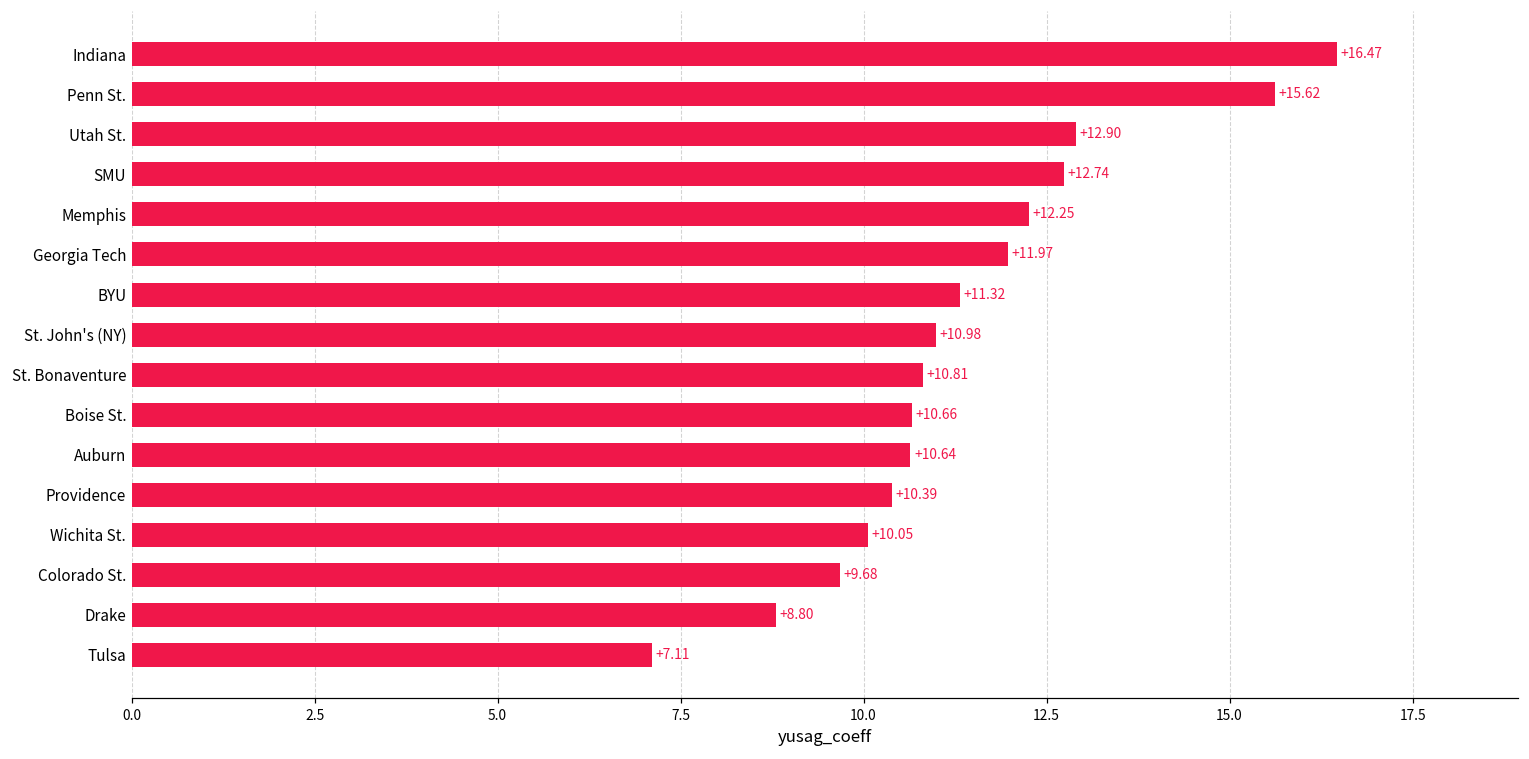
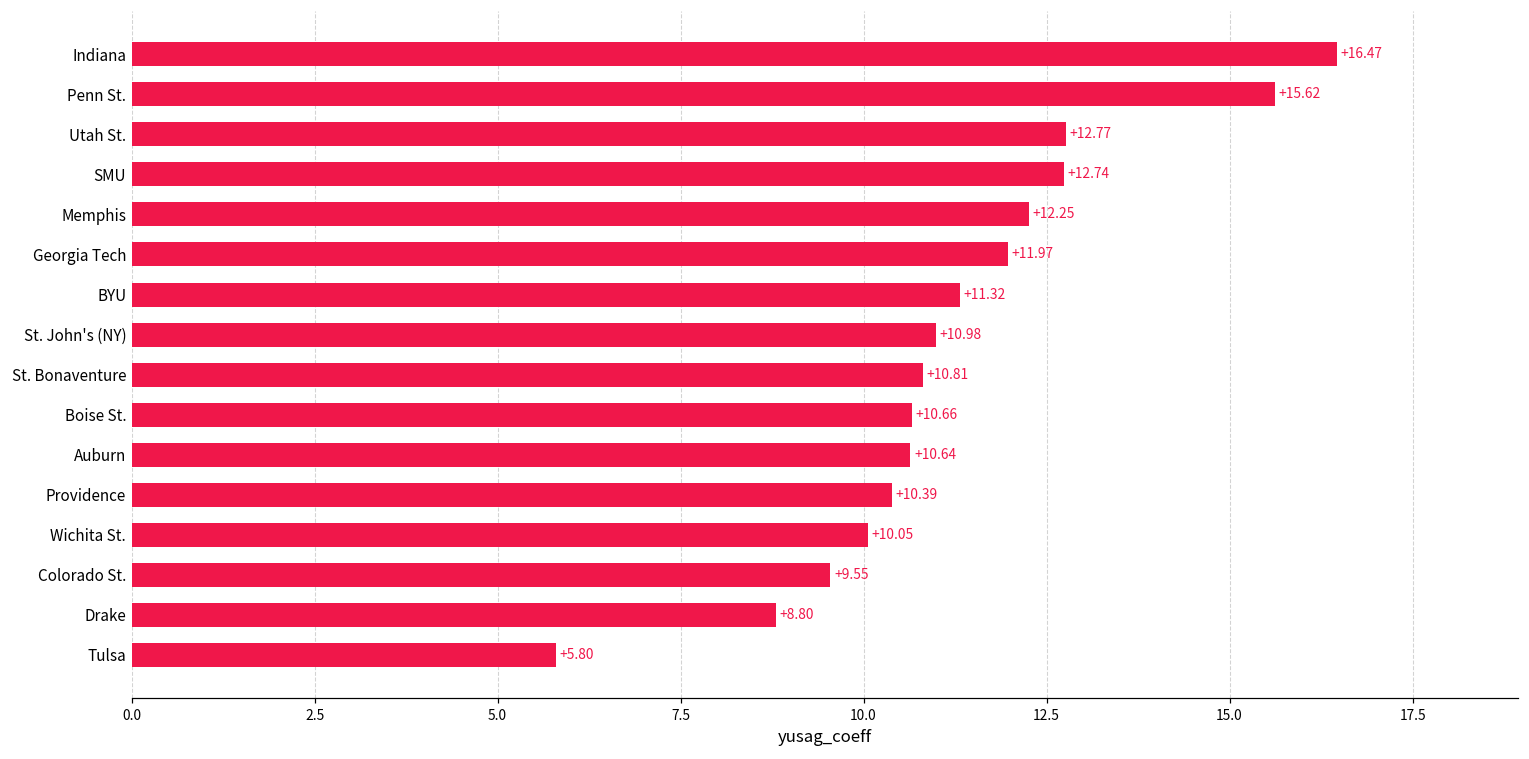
  {
    "Indiana": "+16.47",
    "Penn St.": "+15.62",
-   "Utah St.": "+12.90",
+   "Utah St.": "+12.77",
    "SMU": "+12.74",
    "Memphis": "+12.25",
    "Georgia Tech": "+11.97",
    "BYU": "+11.32",
    "St. John's (NY)": "+10.98",
    "St. Bonaventure": "+10.81",
    "Boise St.": "+10.66",
    "Auburn": "+10.64",
    "Providence": "+10.39",
    "Wichita St.": "+10.05",
-   "Colorado St.": "+9.68",
+   "Colorado St.": "+9.55",
    "Drake": "+8.80",
-   "Tulsa": "+7.11"
+   "Tulsa": "+5.80"
  }
